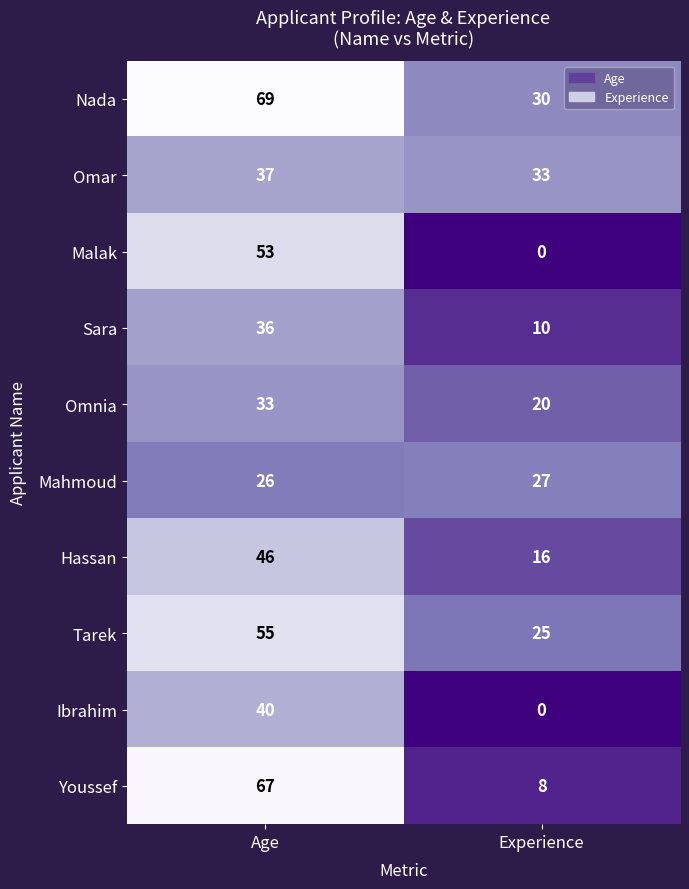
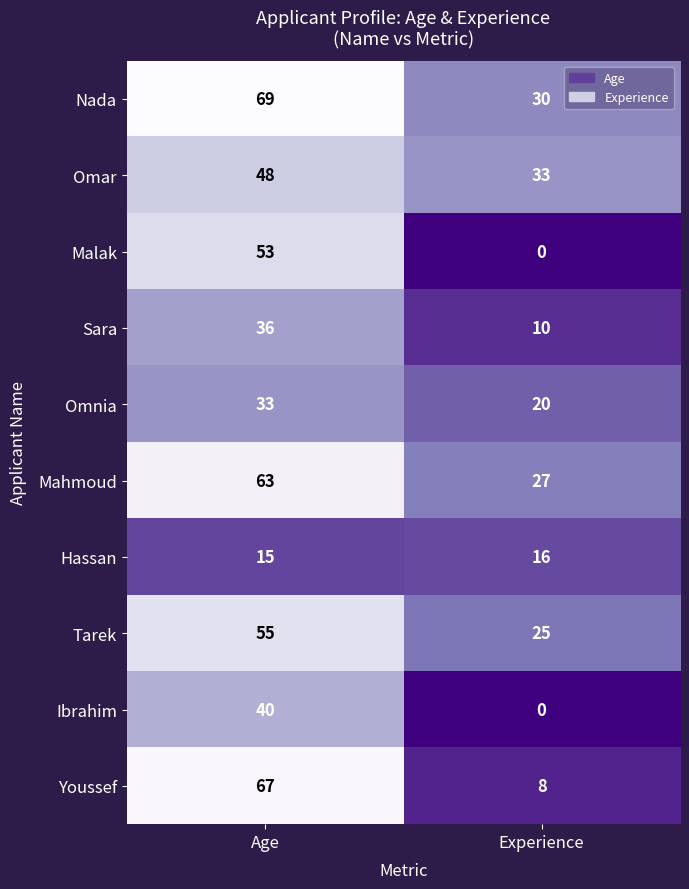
  {
    "Nada": {
      "Age": 69,
      "Experience": 30
    },
    "Omar": {
-     "Age": 37,
+     "Age": 48,
      "Experience": 33
    },
    "Malak": {
      "Age": 53,
      "Experience": 0
    },
    "Sara": {
      "Age": 36,
      "Experience": 10
    },
    "Omnia": {
      "Age": 33,
      "Experience": 20
    },
    "Mahmoud": {
-     "Age": 26,
+     "Age": 63,
      "Experience": 27
    },
    "Hassan": {
-     "Age": 46,
+     "Age": 15,
      "Experience": 16
    },
    "Tarek": {
      "Age": 55,
      "Experience": 25
    },
    "Ibrahim": {
      "Age": 40,
      "Experience": 0
    },
    "Youssef": {
      "Age": 67,
      "Experience": 8
    }
  }
